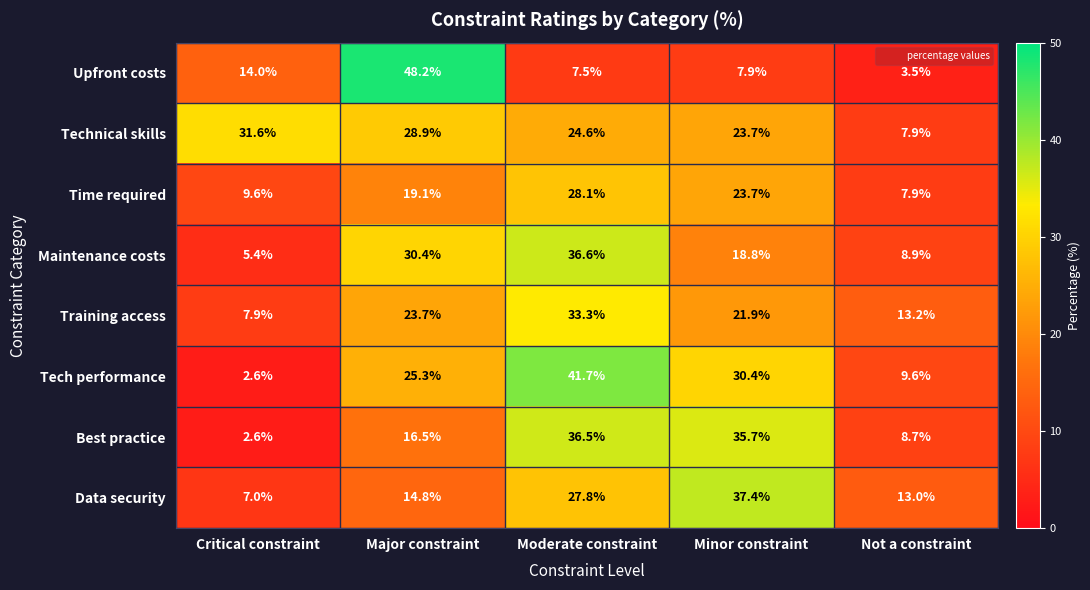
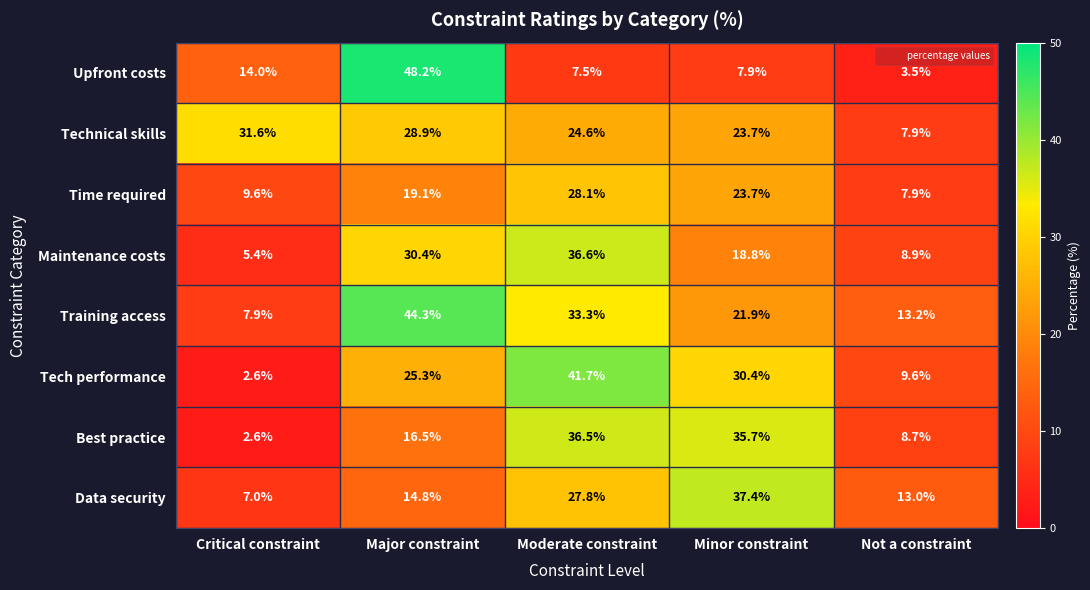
  {
    "Upfront costs": {
      "Critical constraint": "14.0%",
      "Major constraint": "48.2%",
      "Moderate constraint": "7.5%",
      "Minor constraint": "7.9%",
      "Not a constraint": "3.5%"
    },
    "Technical skills": {
      "Critical constraint": "31.6%",
      "Major constraint": "28.9%",
      "Moderate constraint": "24.6%",
      "Minor constraint": "23.7%",
      "Not a constraint": "7.9%"
    },
    "Time required": {
      "Critical constraint": "9.6%",
      "Major constraint": "19.1%",
      "Moderate constraint": "28.1%",
      "Minor constraint": "23.7%",
      "Not a constraint": "7.9%"
    },
    "Maintenance costs": {
      "Critical constraint": "5.4%",
      "Major constraint": "30.4%",
      "Moderate constraint": "36.6%",
      "Minor constraint": "18.8%",
      "Not a constraint": "8.9%"
    },
    "Training access": {
      "Critical constraint": "7.9%",
-     "Major constraint": "23.7%",
+     "Major constraint": "44.3%",
      "Moderate constraint": "33.3%",
      "Minor constraint": "21.9%",
      "Not a constraint": "13.2%"
    },
    "Tech performance": {
      "Critical constraint": "2.6%",
      "Major constraint": "25.3%",
      "Moderate constraint": "41.7%",
      "Minor constraint": "30.4%",
      "Not a constraint": "9.6%"
    },
    "Best practice": {
      "Critical constraint": "2.6%",
      "Major constraint": "16.5%",
      "Moderate constraint": "36.5%",
      "Minor constraint": "35.7%",
      "Not a constraint": "8.7%"
    },
    "Data security": {
      "Critical constraint": "7.0%",
      "Major constraint": "14.8%",
      "Moderate constraint": "27.8%",
      "Minor constraint": "37.4%",
      "Not a constraint": "13.0%"
    }
  }
